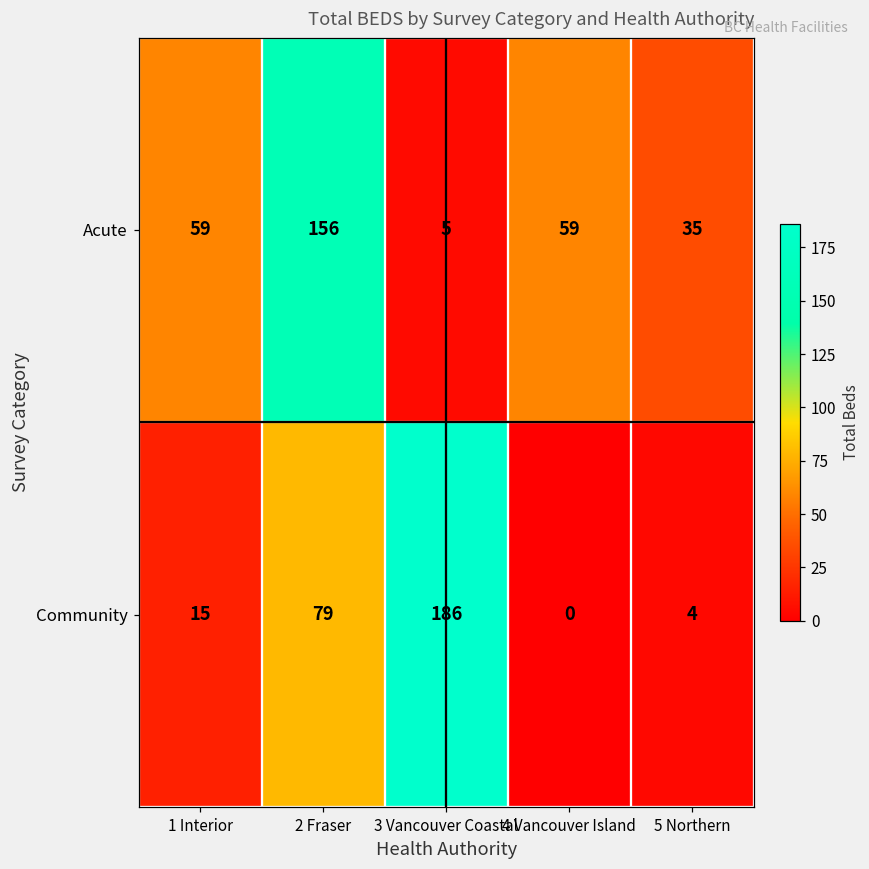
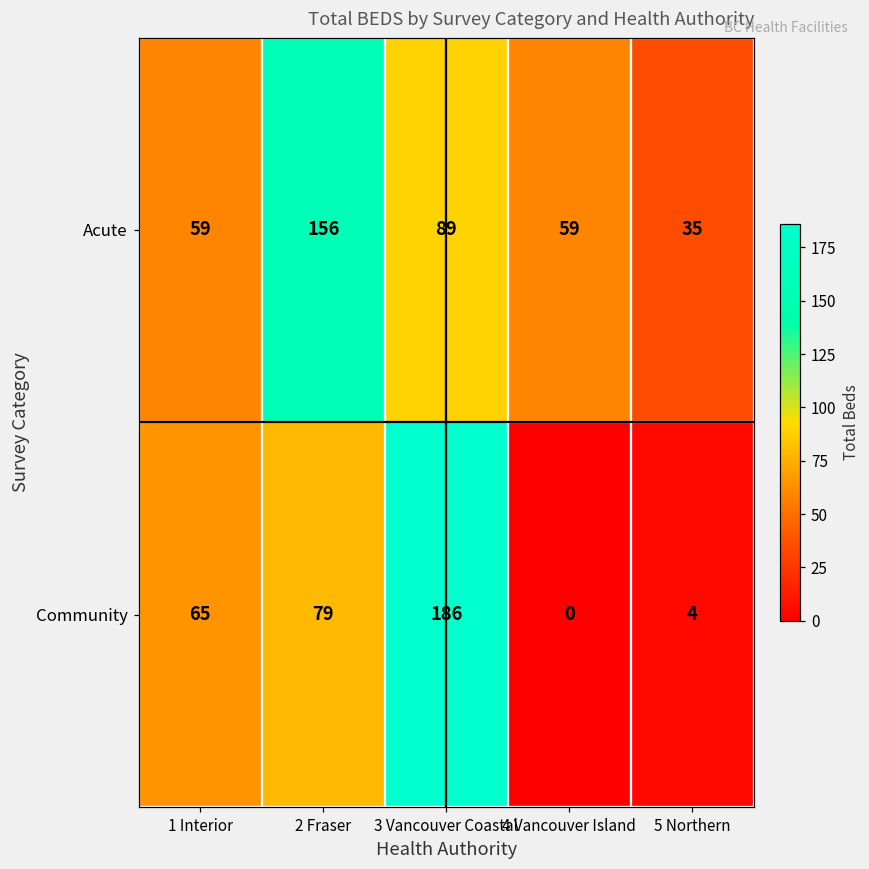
  {
    "Acute": {
      "1 Interior": 59,
      "2 Fraser": 156,
-     "3 Vancouver Coastal": 5,
+     "3 Vancouver Coastal": 89,
      "4 Vancouver Island": 59,
      "5 Northern": 35
    },
    "Community": {
-     "1 Interior": 15,
+     "1 Interior": 65,
      "2 Fraser": 79,
      "3 Vancouver Coastal": 186,
      "4 Vancouver Island": 0,
      "5 Northern": 4
    }
  }
